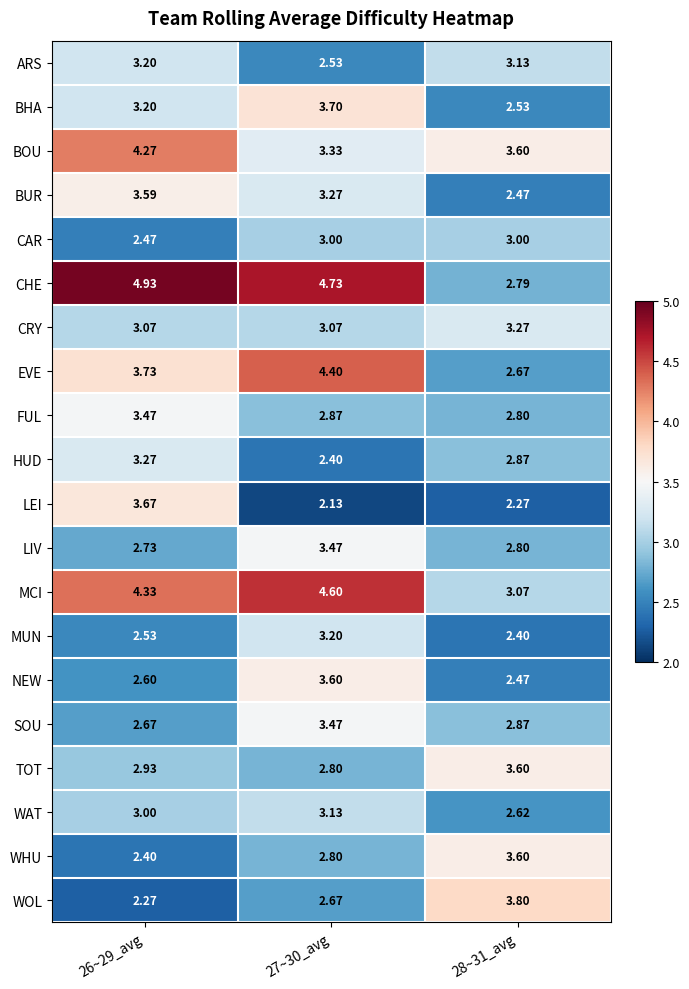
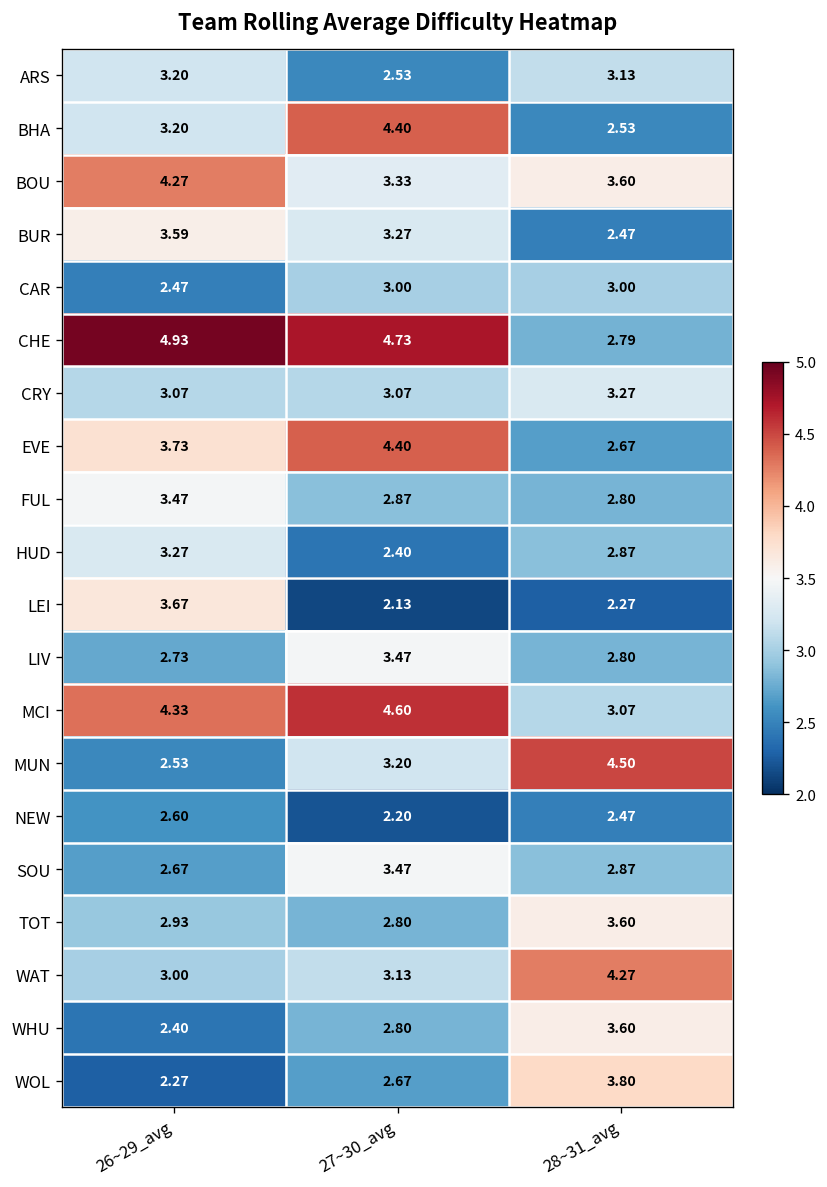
  {
    "ARS": {
      "26~29_avg": 3.20,
      "27~30_avg": 2.53,
      "28~31_avg": 3.13
    },
    "BHA": {
      "26~29_avg": 3.20,
-     "27~30_avg": 3.70,
+     "27~30_avg": 4.40,
      "28~31_avg": 2.53
    },
    "BOU": {
      "26~29_avg": 4.27,
      "27~30_avg": 3.33,
      "28~31_avg": 3.60
    },
    "BUR": {
      "26~29_avg": 3.59,
      "27~30_avg": 3.27,
      "28~31_avg": 2.47
    },
    "CAR": {
      "26~29_avg": 2.47,
      "27~30_avg": 3.00,
      "28~31_avg": 3.00
    },
    "CHE": {
      "26~29_avg": 4.93,
      "27~30_avg": 4.73,
      "28~31_avg": 2.79
    },
    "CRY": {
      "26~29_avg": 3.07,
      "27~30_avg": 3.07,
      "28~31_avg": 3.27
    },
    "EVE": {
      "26~29_avg": 3.73,
      "27~30_avg": 4.40,
      "28~31_avg": 2.67
    },
    "FUL": {
      "26~29_avg": 3.47,
      "27~30_avg": 2.87,
      "28~31_avg": 2.80
    },
    "HUD": {
      "26~29_avg": 3.27,
      "27~30_avg": 2.40,
      "28~31_avg": 2.87
    },
    "LEI": {
      "26~29_avg": 3.67,
      "27~30_avg": 2.13,
      "28~31_avg": 2.27
    },
    "LIV": {
      "26~29_avg": 2.73,
      "27~30_avg": 3.47,
      "28~31_avg": 2.80
    },
    "MCI": {
      "26~29_avg": 4.33,
      "27~30_avg": 4.60,
      "28~31_avg": 3.07
    },
    "MUN": {
      "26~29_avg": 2.53,
      "27~30_avg": 3.20,
-     "28~31_avg": 2.40
+     "28~31_avg": 4.50
    },
    "NEW": {
      "26~29_avg": 2.60,
-     "27~30_avg": 3.60,
+     "27~30_avg": 2.20,
      "28~31_avg": 2.47
    },
    "SOU": {
      "26~29_avg": 2.67,
      "27~30_avg": 3.47,
      "28~31_avg": 2.87
    },
    "TOT": {
      "26~29_avg": 2.93,
      "27~30_avg": 2.80,
      "28~31_avg": 3.60
    },
    "WAT": {
      "26~29_avg": 3.00,
      "27~30_avg": 3.13,
-     "28~31_avg": 2.62
+     "28~31_avg": 4.27
    },
    "WHU": {
      "26~29_avg": 2.40,
      "27~30_avg": 2.80,
      "28~31_avg": 3.60
    },
    "WOL": {
      "26~29_avg": 2.27,
      "27~30_avg": 2.67,
      "28~31_avg": 3.80
    }
  }
